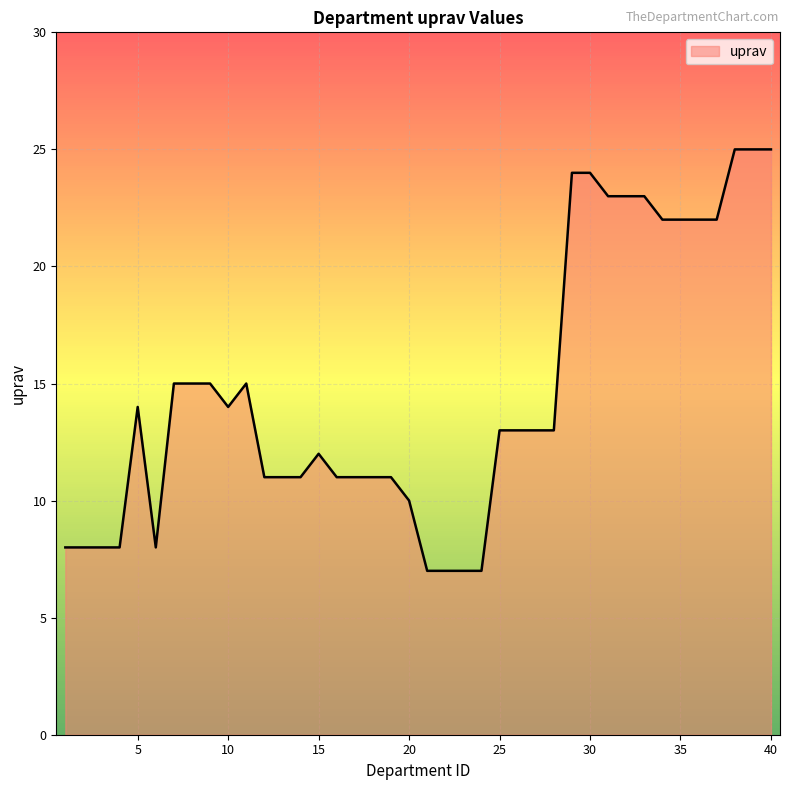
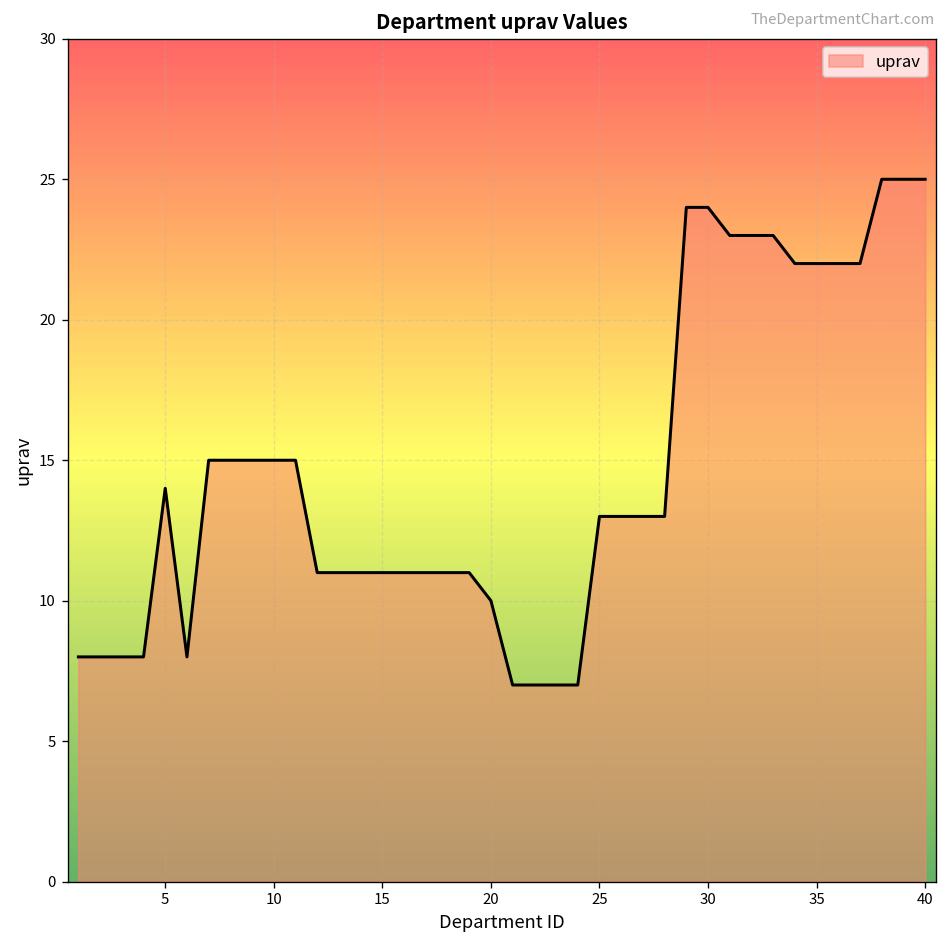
  {
    "5": 14,
-   "10": 14,
-   "15": 12,
+   "10": 15,
+   "15": 11,
    "20": 10,
    "25": 13,
    "30": 24,
    "35": 22,
    "40": 25
  }
